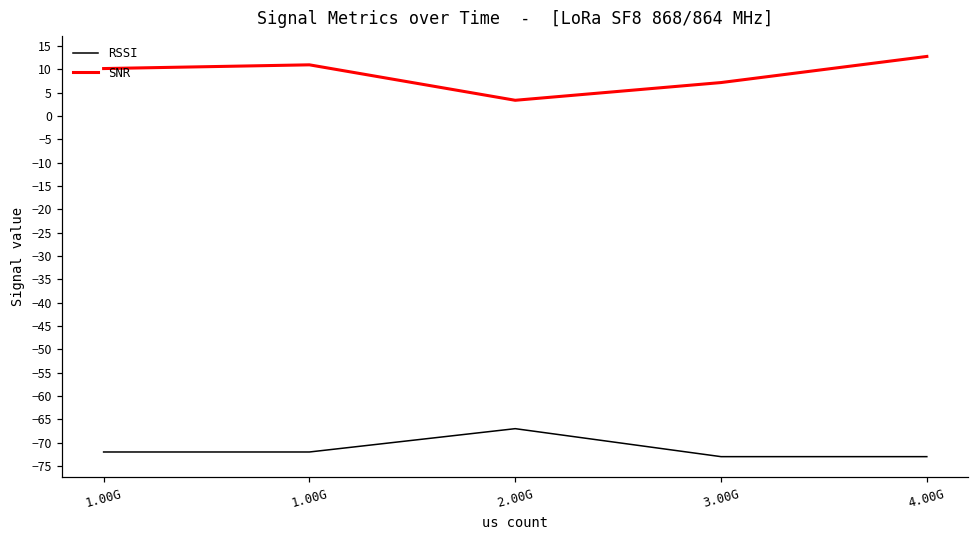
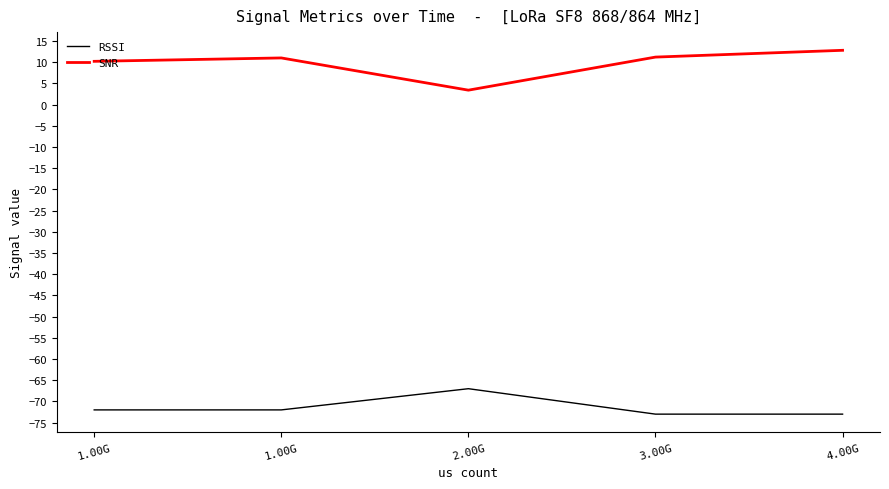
  {
    "RSSI": {
      "2.00G": -67,
      "3.00G": -73,
      "4.00G": -73
    },
    "SNR": {
      "2.00G": 3,
-     "3.00G": 7,
+     "3.00G": 11,
      "4.00G": 13
    }
  }
